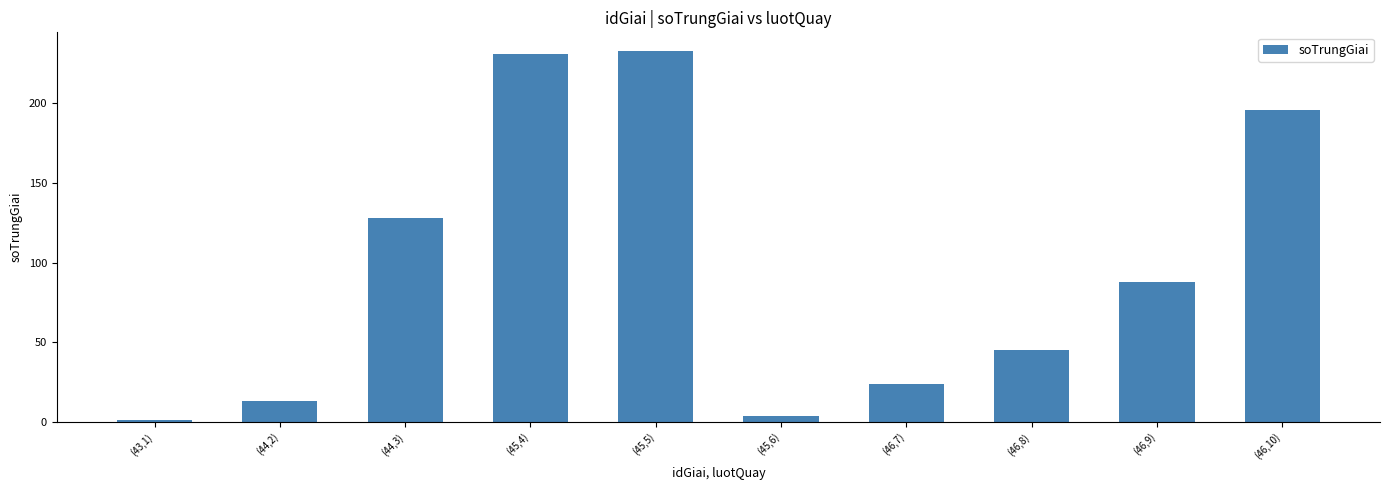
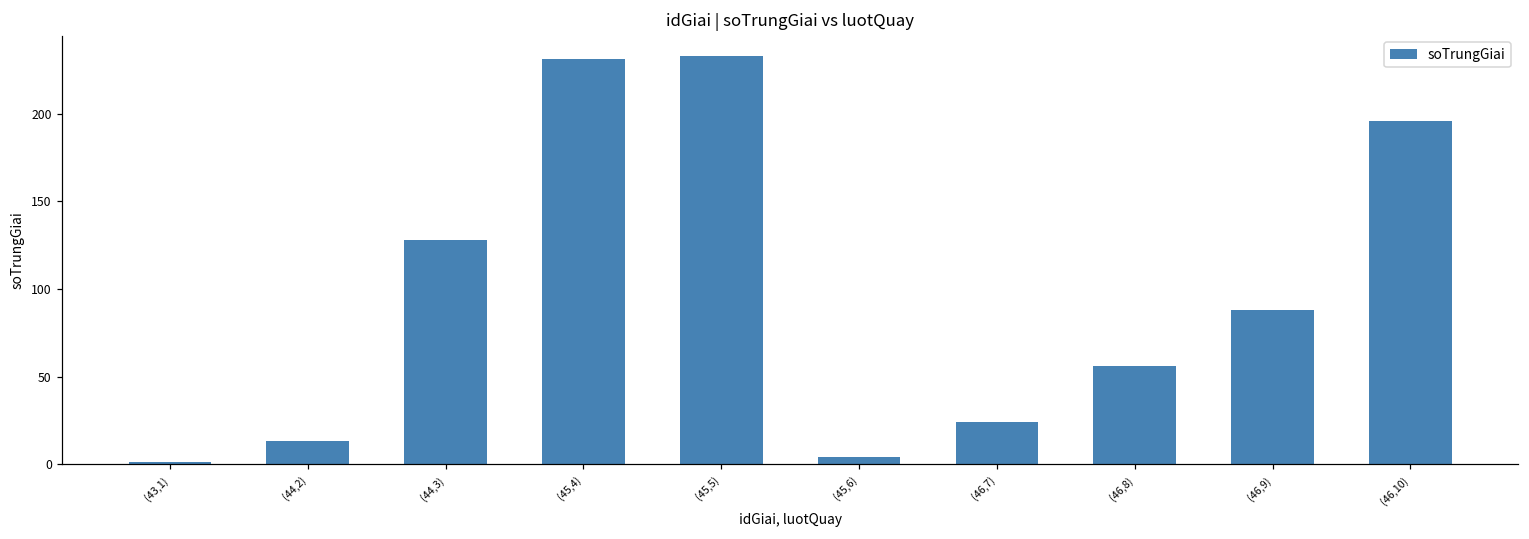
  {
    "(44,2)": 13,
    "(44,3)": 128,
    "(45,4)": 231,
    "(45,5)": 233,
    "(45,6)": 4,
    "(46,7)": 24,
-   "(46,8)": 45,
+   "(46,8)": 56,
    "(46,9)": 88,
    "(46,10)": 196
  }
